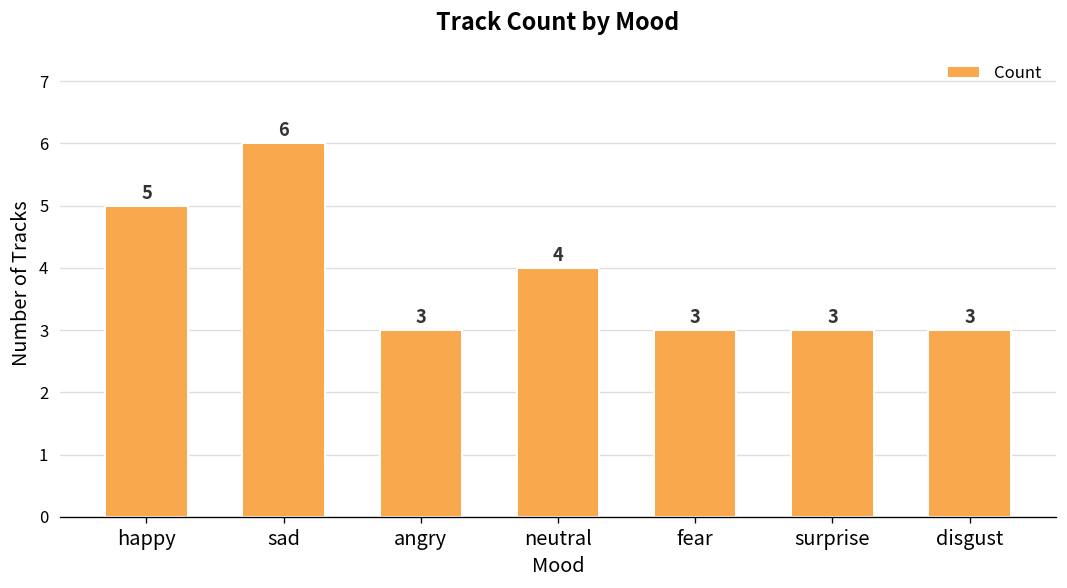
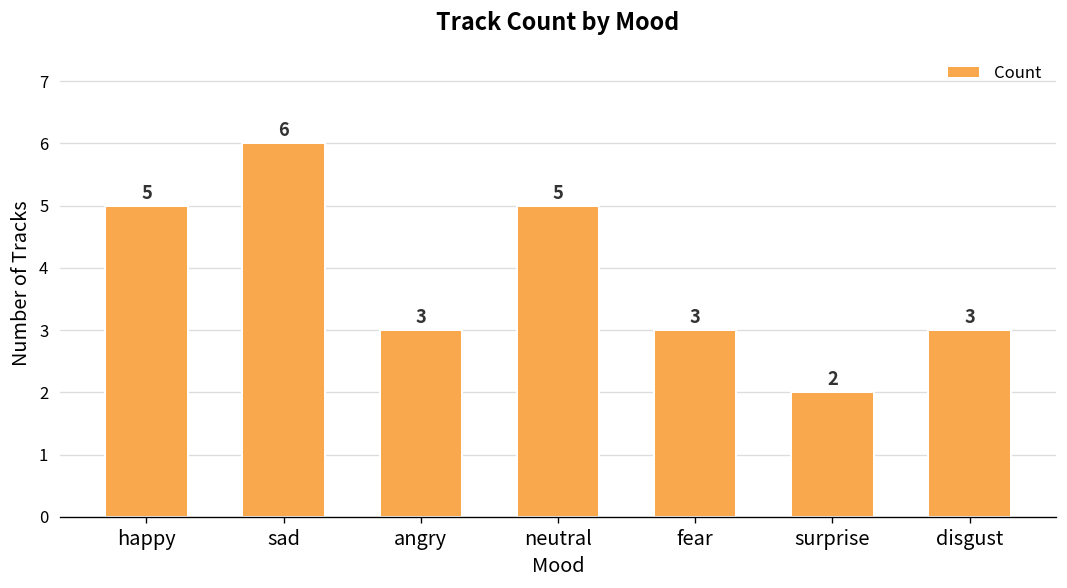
  {
    "happy": 5,
    "sad": 6,
    "angry": 3,
-   "neutral": 4,
+   "neutral": 5,
    "fear": 3,
-   "surprise": 3,
+   "surprise": 2,
    "disgust": 3
  }
